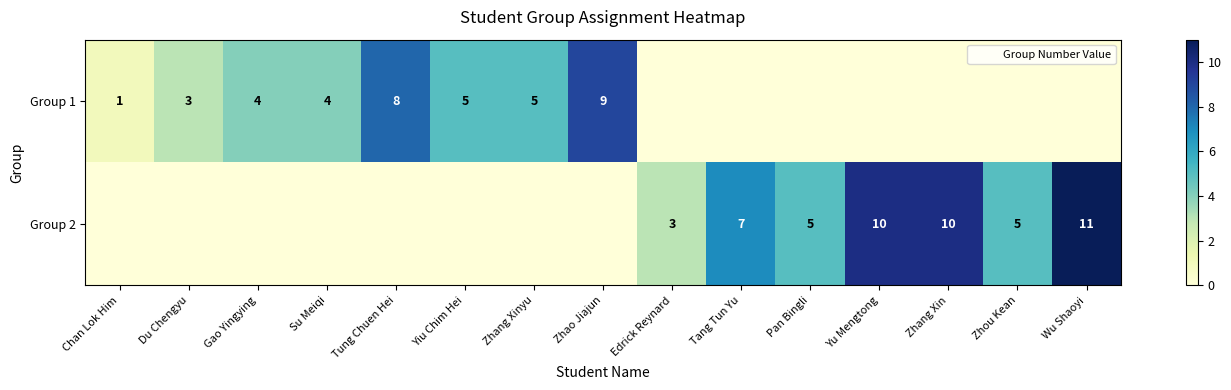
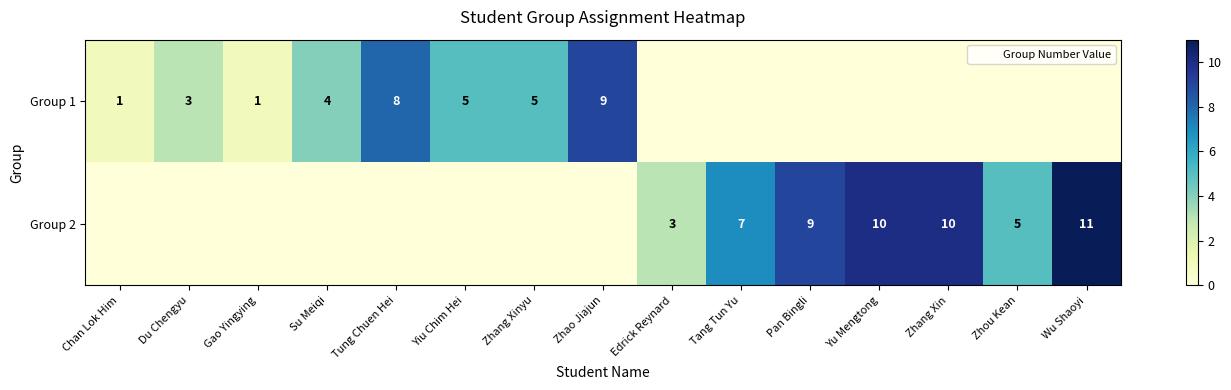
  {
    "Group 1": {
      "Chan Lok Him": 1,
      "Du Chengyu": 3,
-     "Gao Yingying": 4,
+     "Gao Yingying": 1,
      "Su Meiqi": 4,
      "Tung Chuen Hei": 8,
      "Yiu Chim Hei": 5,
      "Zhang Xinyu": 5,
      "Zhao Jiajun": 9
    },
    "Group 2": {
      "Edrick Reynard": 3,
      "Tang Tun Yu": 7,
-     "Pan Bingli": 5,
+     "Pan Bingli": 9,
      "Yu Mengtong": 10,
      "Zhang Xin": 10,
      "Zhou Kean": 5,
      "Wu Shaoyi": 11
    }
  }
